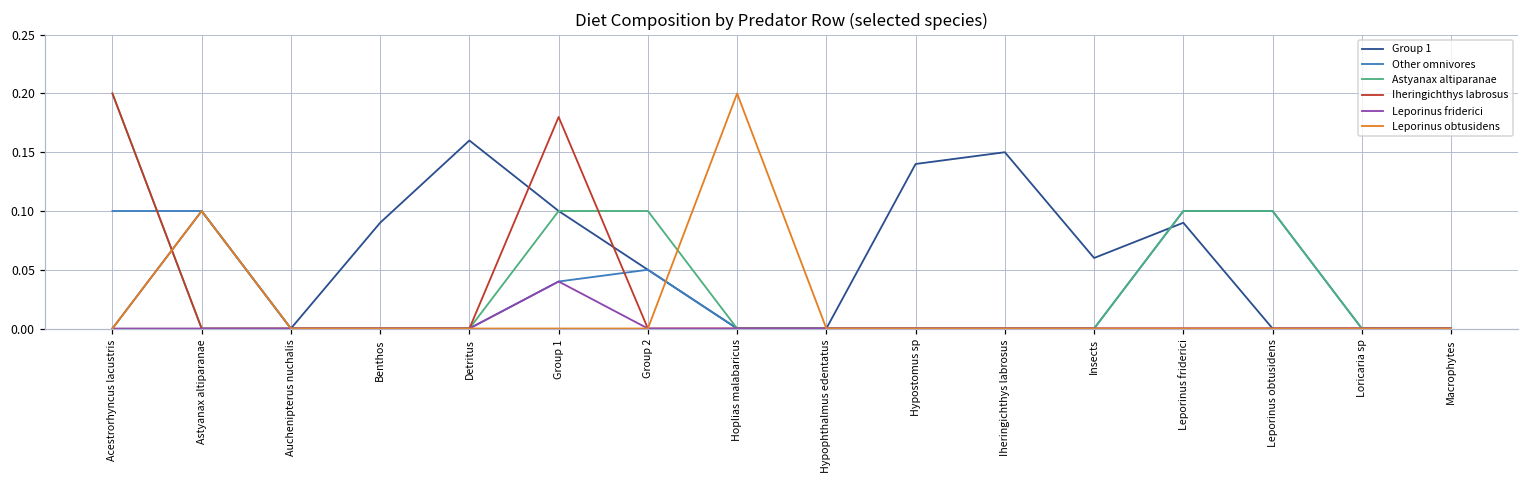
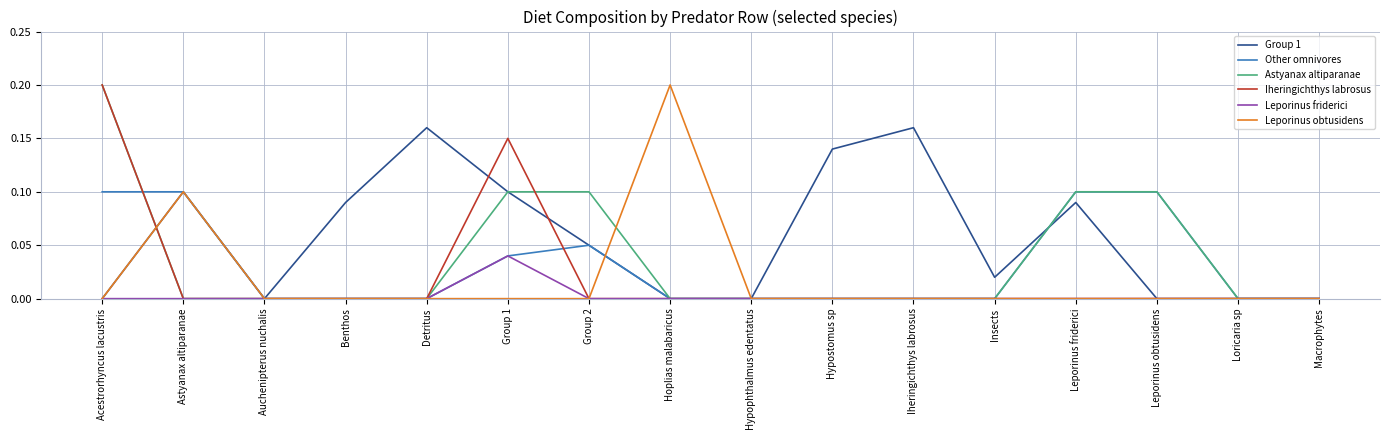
  {
    "Group 1": {
      "Benthos": 0.09,
      "Detritus": 0.16,
      "Hypostomus sp": 0.14,
-     "Iheringichthys labrosus": 0.15,
-     "Insects": 0.06,
+     "Iheringichthys labrosus": 0.16,
+     "Insects": 0.02,
      "Leporinus friderici": 0.09
    },
    "Other omnivores": {
      "Acestrorhyncus lacustris": 0.10
    },
    "Astyanax altiparanae": {
      "Group 2": 0.10
    },
    "Iheringichthys labrosus": {
-     "Group 1": 0.18
+     "Group 1": 0.15
    },
    "Leporinus obtusidens": {
      "Group 1": 0.00,
      "Hoplias malabaricus": 0.20
    }
  }
